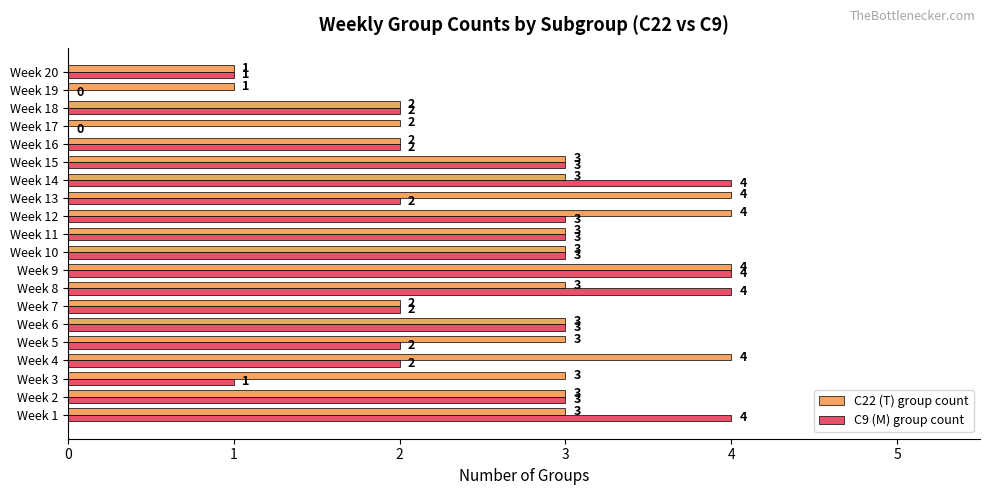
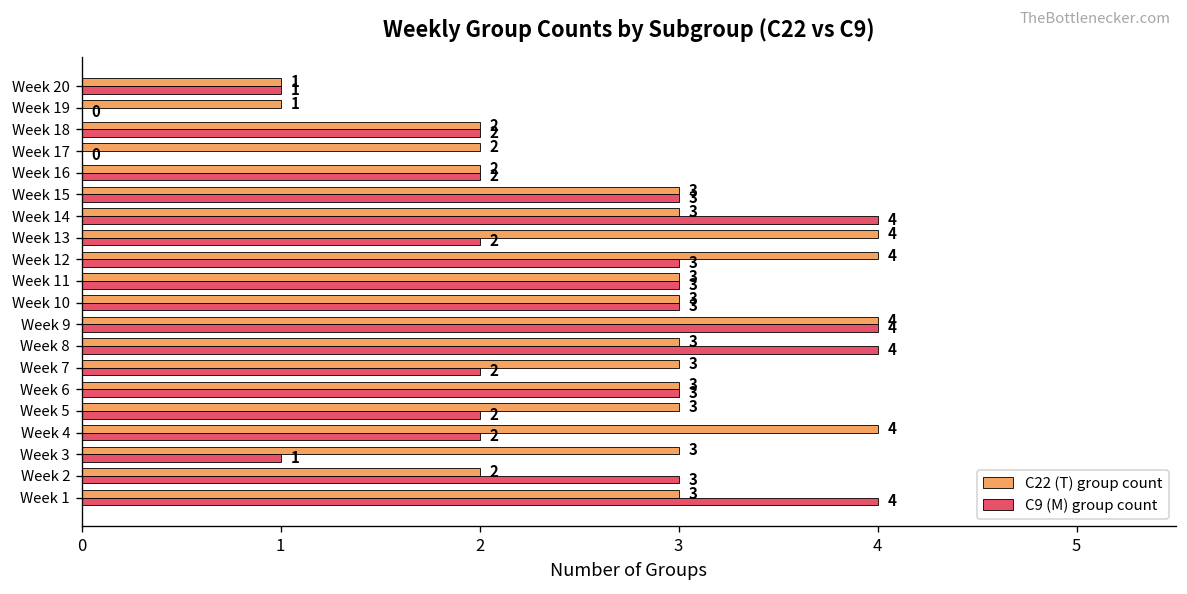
  {
    "C22 (T) group count": {
      "Week 19": 1,
      "Week 17": 2,
      "Week 14": 3,
      "Week 13": 4,
      "Week 12": 4,
      "Week 8": 3,
-     "Week 7": 2,
+     "Week 7": 3,
      "Week 5": 3,
      "Week 4": 4,
      "Week 3": 3,
-     "Week 2": 3,
+     "Week 2": 2,
      "Week 1": 3
    },
    "C9 (M) group count": {
      "Week 19": 0,
      "Week 17": 0,
      "Week 14": 4,
      "Week 13": 2,
      "Week 12": 3,
      "Week 8": 4,
      "Week 7": 2,
      "Week 5": 2,
      "Week 4": 2,
      "Week 3": 1,
      "Week 2": 3,
      "Week 1": 4
    }
  }
